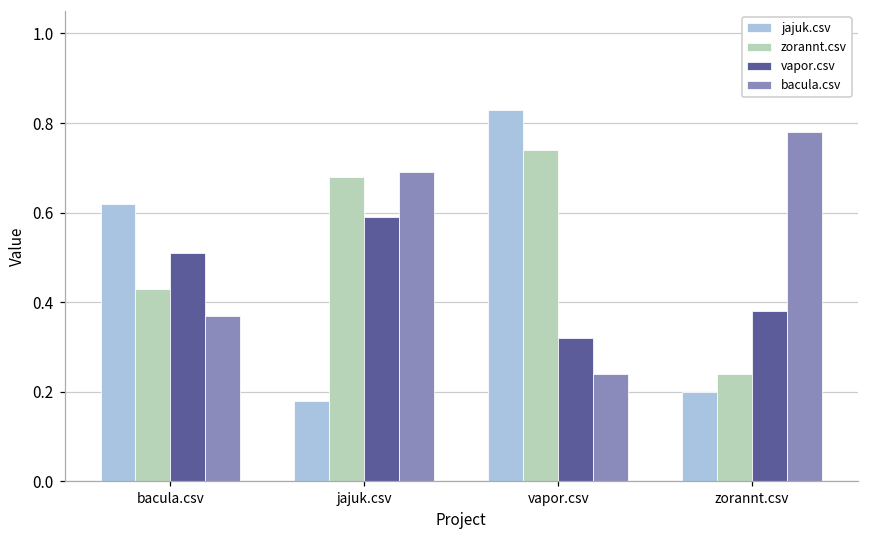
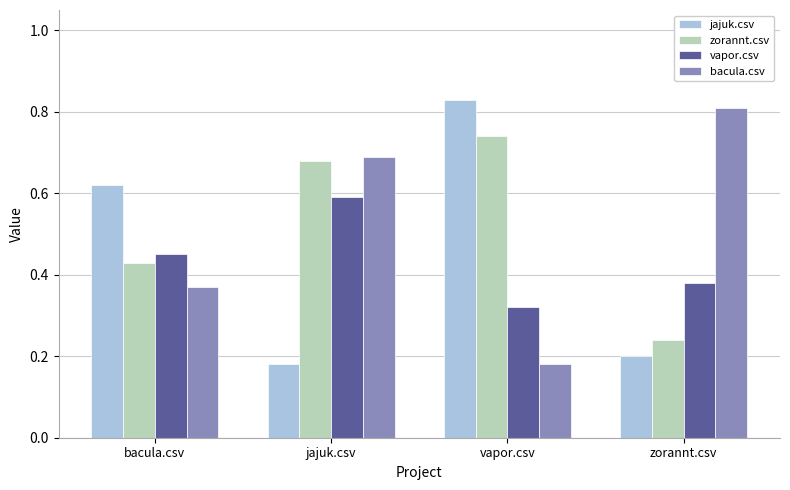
  {
    "vapor.csv": {
-     "bacula.csv": 0.51,
+     "bacula.csv": 0.45,
      "jajuk.csv": 0.59,
      "vapor.csv": 0.32,
      "zorannt.csv": 0.38
    },
    "bacula.csv": {
      "bacula.csv": 0.37,
      "jajuk.csv": 0.69,
-     "vapor.csv": 0.24,
-     "zorannt.csv": 0.78
+     "vapor.csv": 0.18,
+     "zorannt.csv": 0.81
    }
  }
